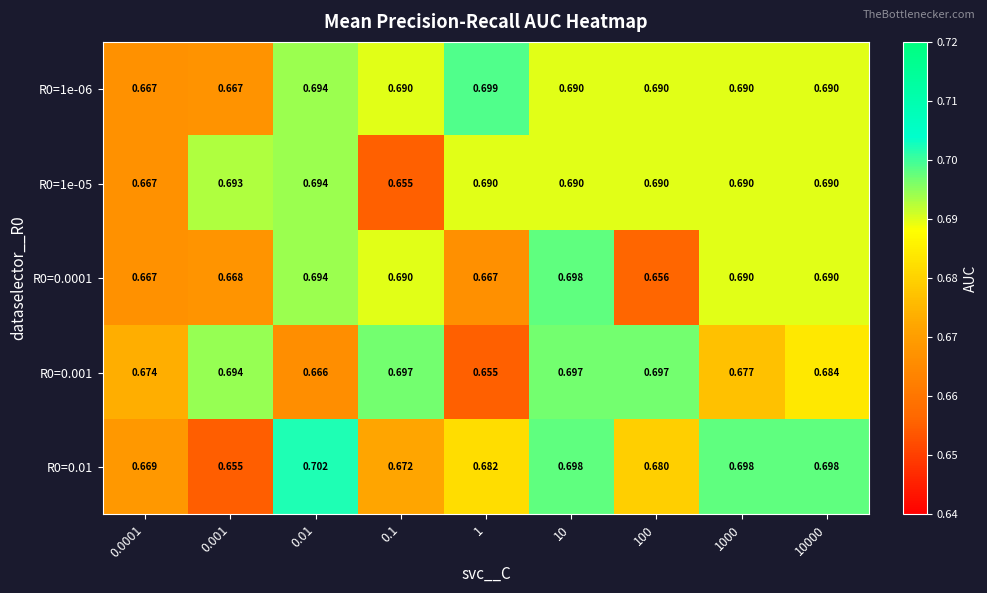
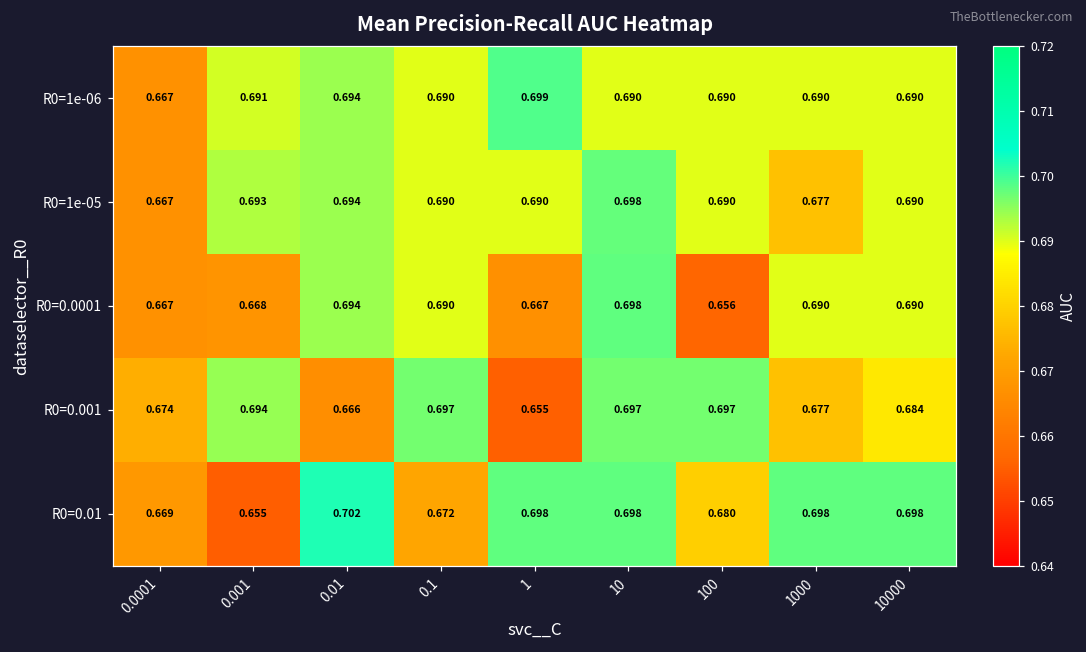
  {
    "R0=1e-06": {
      "0.0001": 0.667,
-     "0.001": 0.667,
+     "0.001": 0.691,
      "0.01": 0.694,
      "0.1": 0.690,
      "1": 0.699,
      "10": 0.690,
      "100": 0.690,
      "1000": 0.690,
      "10000": 0.690
    },
    "R0=1e-05": {
      "0.0001": 0.667,
      "0.001": 0.693,
      "0.01": 0.694,
-     "0.1": 0.655,
+     "0.1": 0.690,
      "1": 0.690,
-     "10": 0.690,
+     "10": 0.698,
      "100": 0.690,
-     "1000": 0.690,
+     "1000": 0.677,
      "10000": 0.690
    },
    "R0=0.0001": {
      "0.0001": 0.667,
      "0.001": 0.668,
      "0.01": 0.694,
      "0.1": 0.690,
      "1": 0.667,
      "10": 0.698,
      "100": 0.656,
      "1000": 0.690,
      "10000": 0.690
    },
    "R0=0.001": {
      "0.0001": 0.674,
      "0.001": 0.694,
      "0.01": 0.666,
      "0.1": 0.697,
      "1": 0.655,
      "10": 0.697,
      "100": 0.697,
      "1000": 0.677,
      "10000": 0.684
    },
    "R0=0.01": {
      "0.0001": 0.669,
      "0.001": 0.655,
      "0.01": 0.702,
      "0.1": 0.672,
-     "1": 0.682,
+     "1": 0.698,
      "10": 0.698,
      "100": 0.680,
      "1000": 0.698,
      "10000": 0.698
    }
  }
